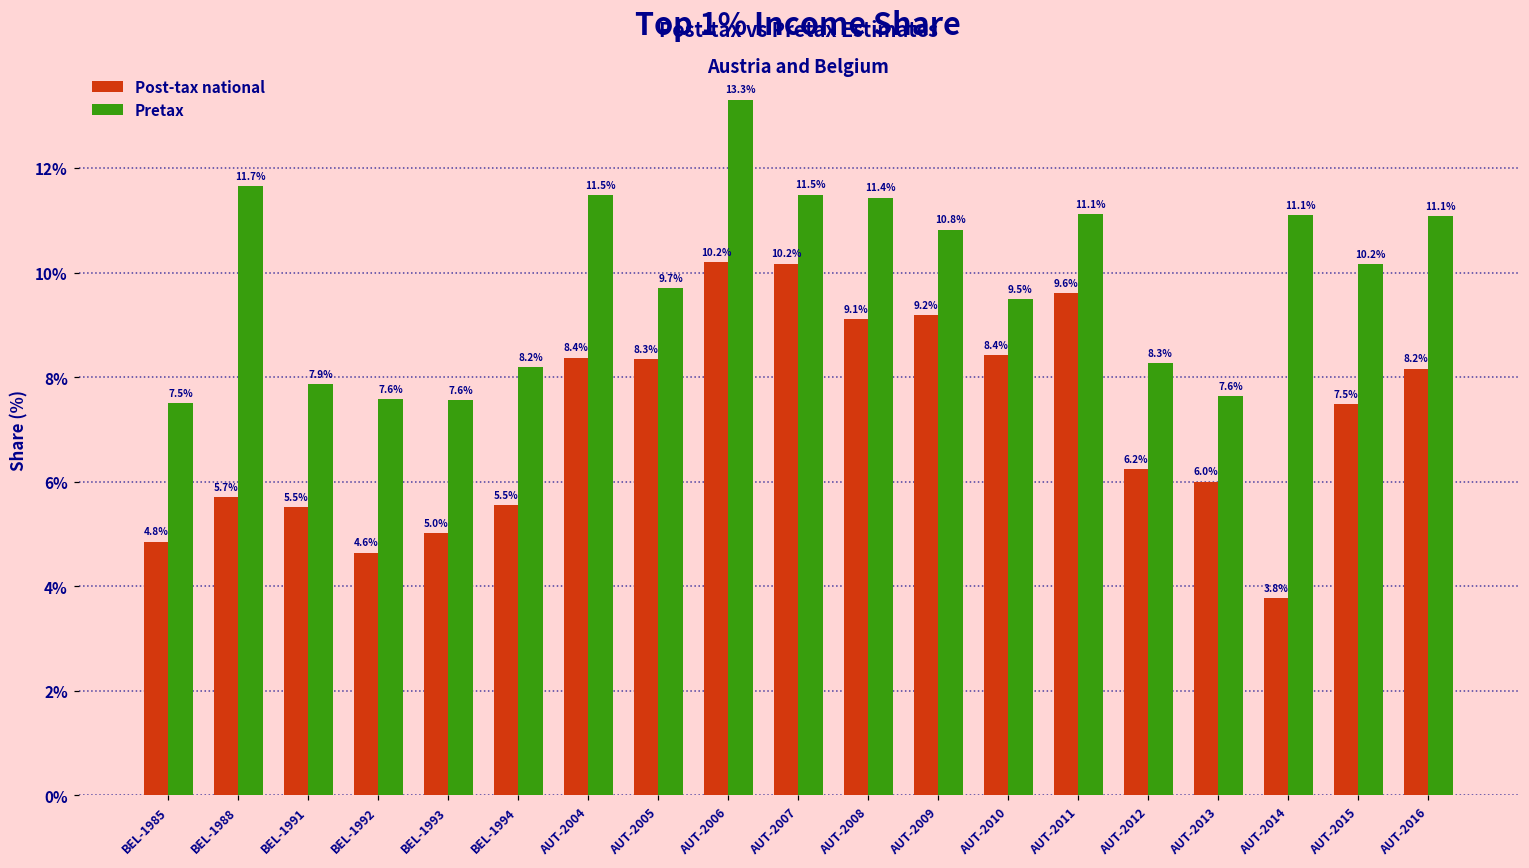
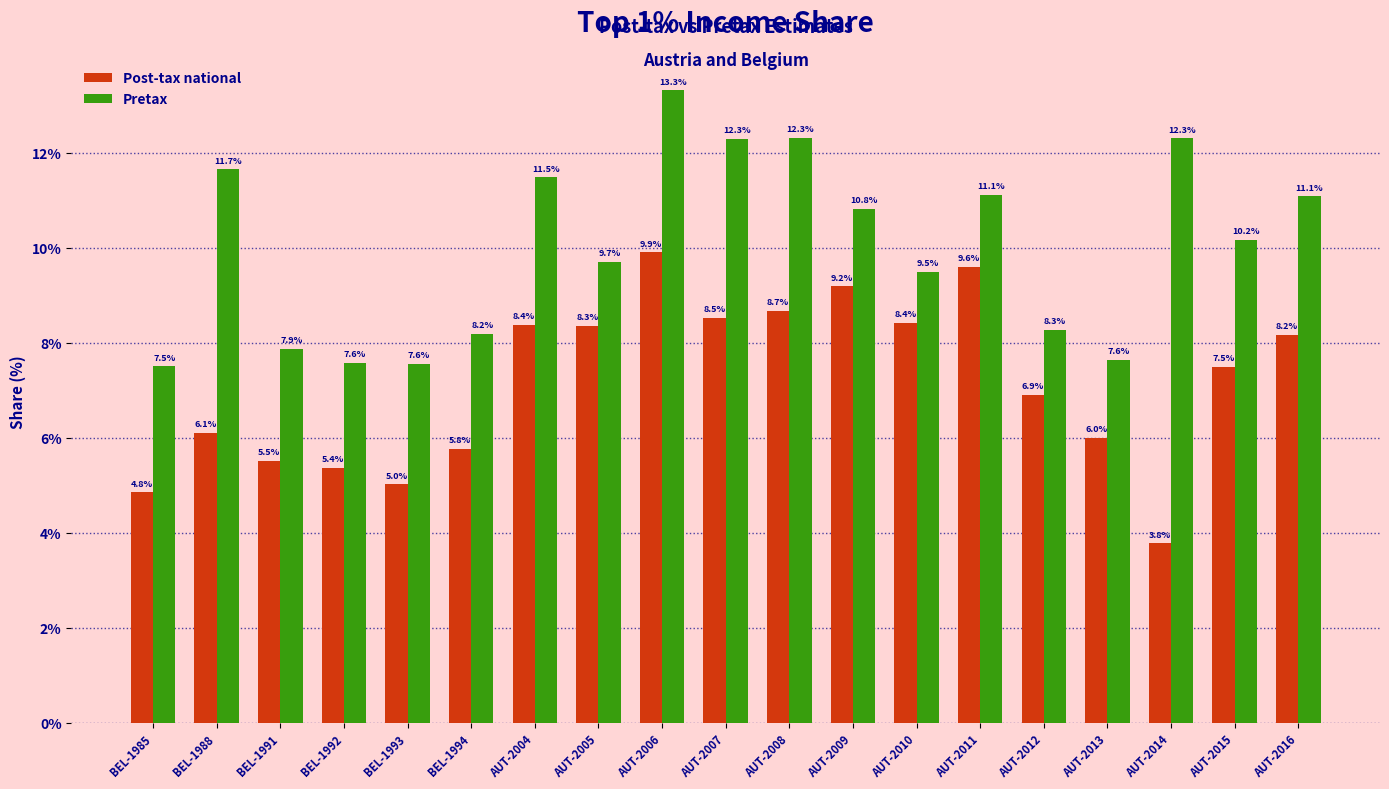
  {
    "Post-tax national": {
      "BEL-1985": "4.8%",
-     "BEL-1988": "5.7%",
+     "BEL-1988": "6.1%",
      "BEL-1991": "5.5%",
-     "BEL-1992": "4.6%",
+     "BEL-1992": "5.4%",
      "BEL-1993": "5.0%",
-     "BEL-1994": "5.5%",
+     "BEL-1994": "5.8%",
      "AUT-2004": "8.4%",
      "AUT-2005": "8.3%",
-     "AUT-2006": "10.2%",
-     "AUT-2007": "10.2%",
-     "AUT-2008": "9.1%",
+     "AUT-2006": "9.9%",
+     "AUT-2007": "8.5%",
+     "AUT-2008": "8.7%",
      "AUT-2009": "9.2%",
      "AUT-2010": "8.4%",
      "AUT-2011": "9.6%",
-     "AUT-2012": "6.2%",
+     "AUT-2012": "6.9%",
      "AUT-2013": "6.0%",
      "AUT-2014": "3.8%",
      "AUT-2015": "7.5%",
      "AUT-2016": "8.2%"
    },
    "Pretax": {
      "BEL-1985": "7.5%",
      "BEL-1988": "11.7%",
      "BEL-1991": "7.9%",
      "BEL-1992": "7.6%",
      "BEL-1993": "7.6%",
      "BEL-1994": "8.2%",
      "AUT-2004": "11.5%",
      "AUT-2005": "9.7%",
      "AUT-2006": "13.3%",
-     "AUT-2007": "11.5%",
-     "AUT-2008": "11.4%",
+     "AUT-2007": "12.3%",
+     "AUT-2008": "12.3%",
      "AUT-2009": "10.8%",
      "AUT-2010": "9.5%",
      "AUT-2011": "11.1%",
      "AUT-2012": "8.3%",
      "AUT-2013": "7.6%",
-     "AUT-2014": "11.1%",
+     "AUT-2014": "12.3%",
      "AUT-2015": "10.2%",
      "AUT-2016": "11.1%"
    }
  }
